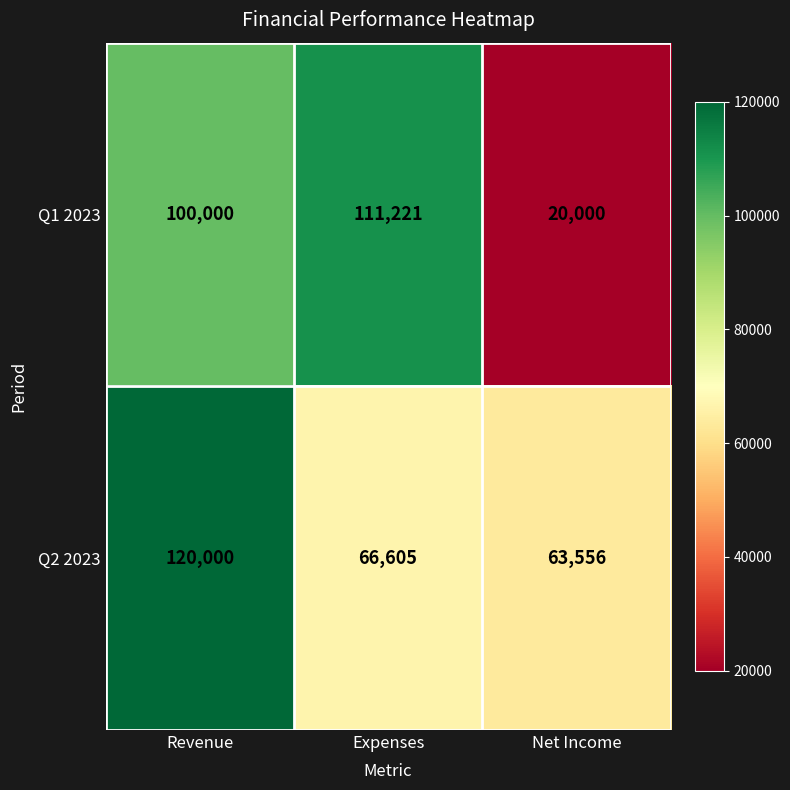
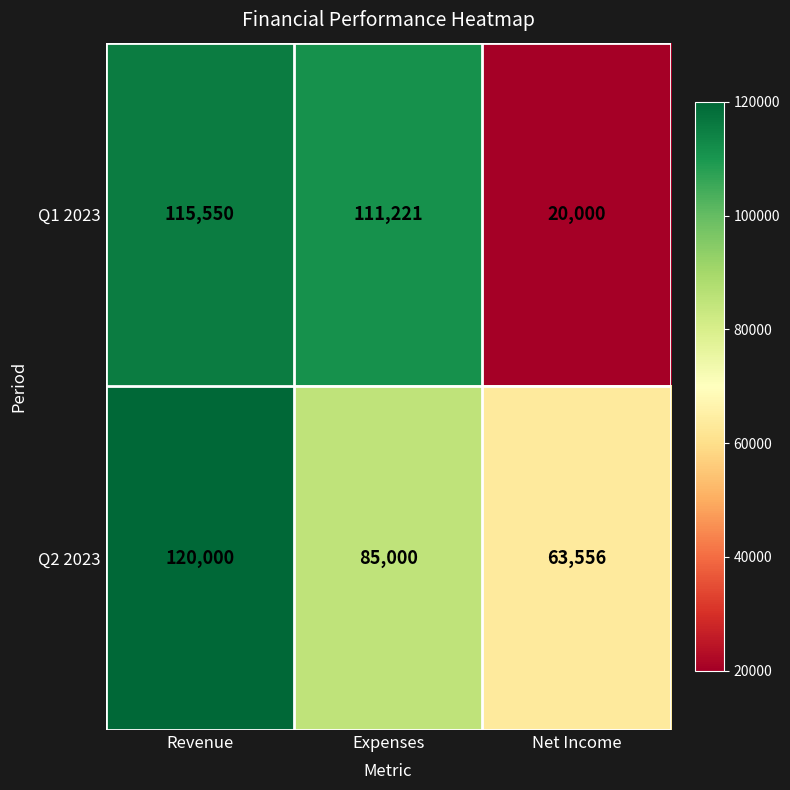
  {
    "Q1 2023": {
-     "Revenue": "100,000",
+     "Revenue": "115,550",
      "Expenses": "111,221",
      "Net Income": "20,000"
    },
    "Q2 2023": {
      "Revenue": "120,000",
-     "Expenses": "66,605",
+     "Expenses": "85,000",
      "Net Income": "63,556"
    }
  }
